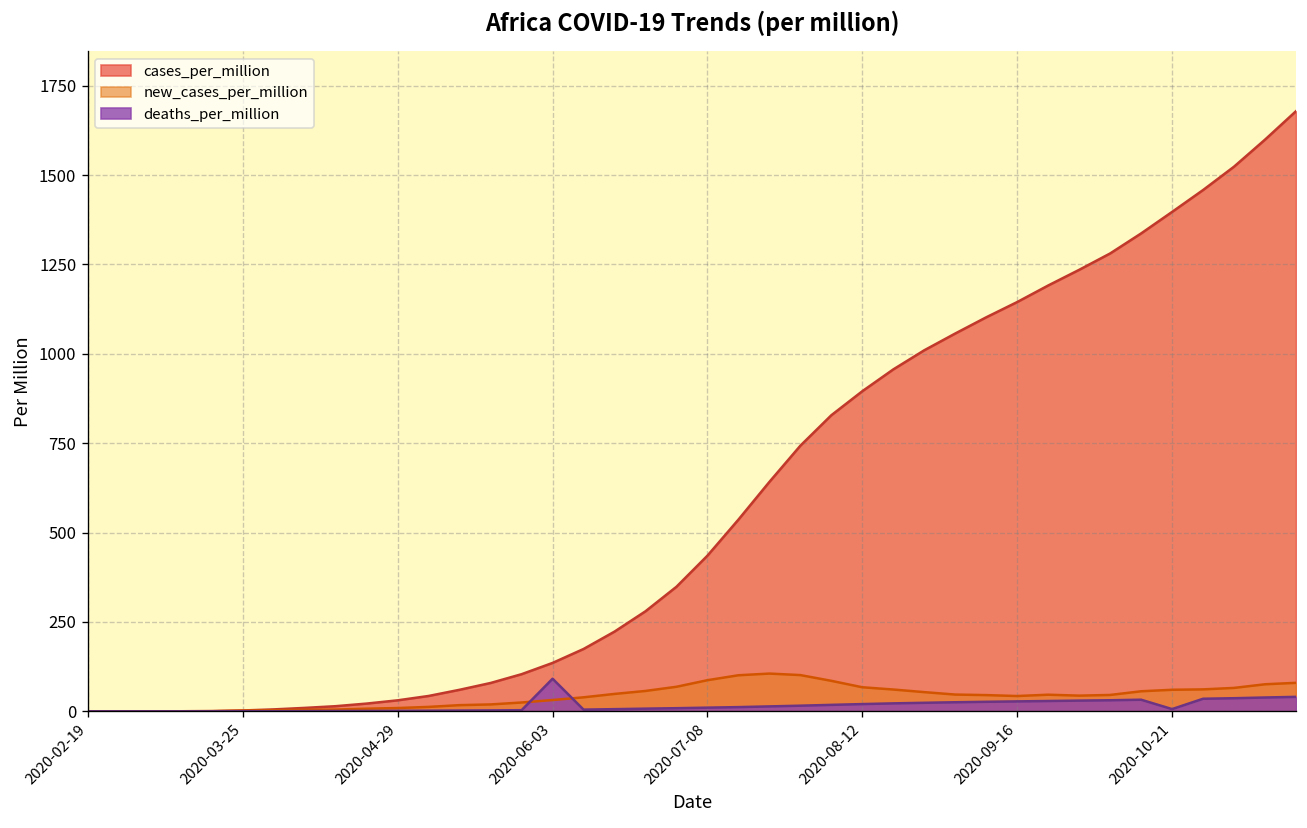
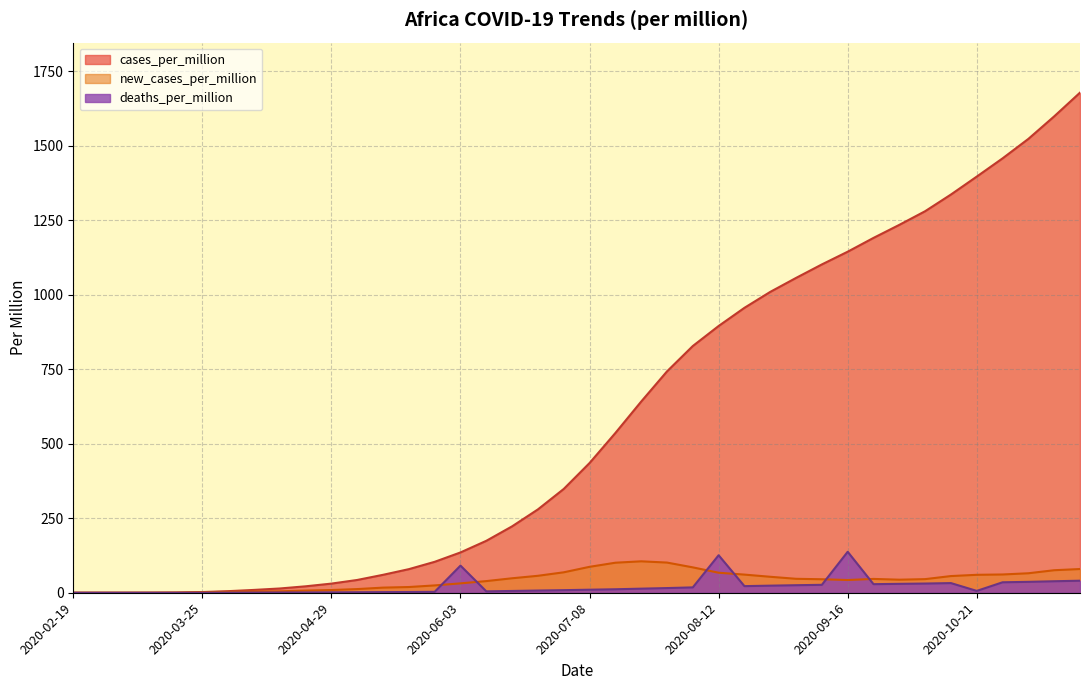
  {
    "deaths_per_million": {
      "2020-06-03": 90,
      "2020-07-08": 10,
-     "2020-08-12": 20,
-     "2020-09-16": 30,
+     "2020-08-12": 130,
+     "2020-09-16": 140,
      "2020-10-21": 10
    }
  }
